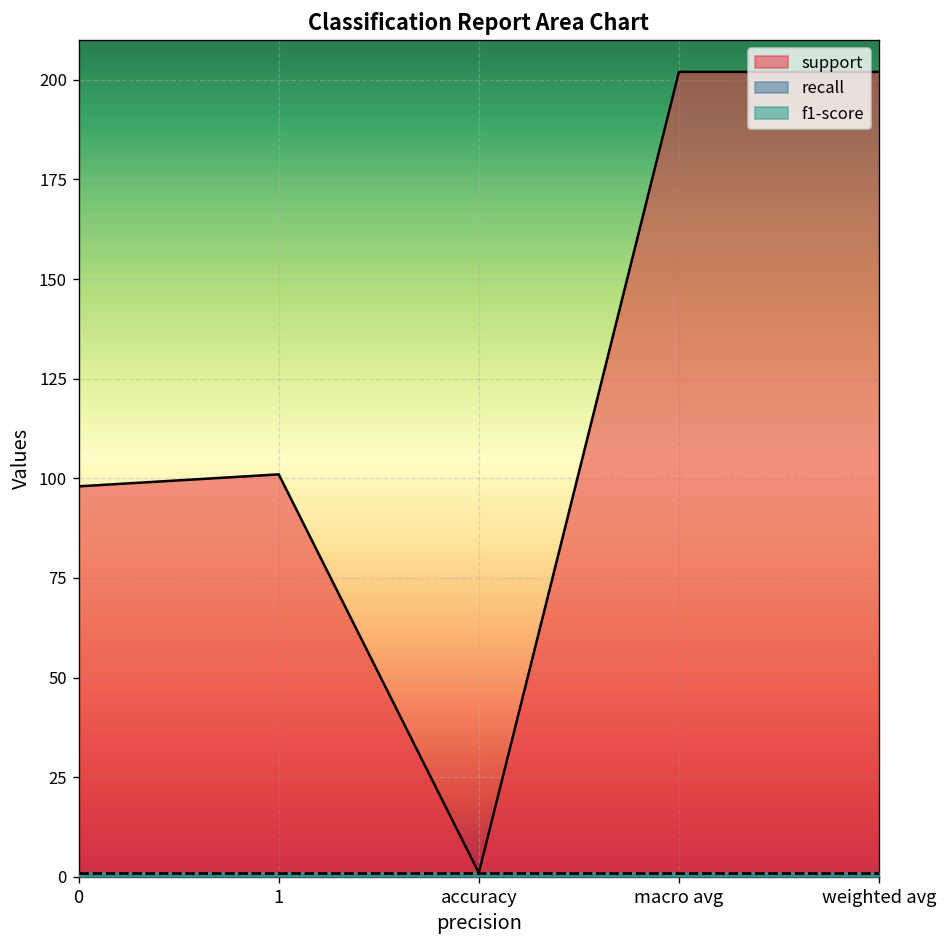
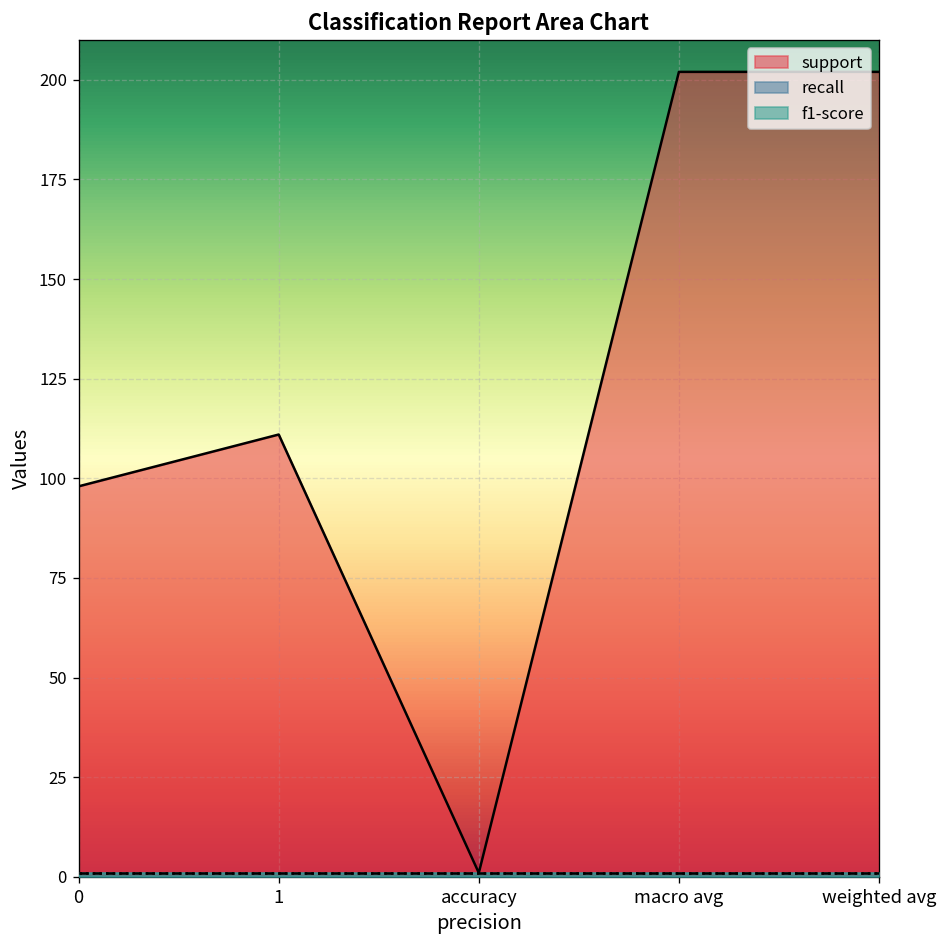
  {
    "support": {
      "0": 98,
-     "1": 101,
+     "1": 111,
      "macro avg": 202,
      "weighted avg": 202
    },
    "f1-score": {
      "0": 1,
      "1": 1,
      "macro avg": 1,
      "weighted avg": 1
    }
  }
